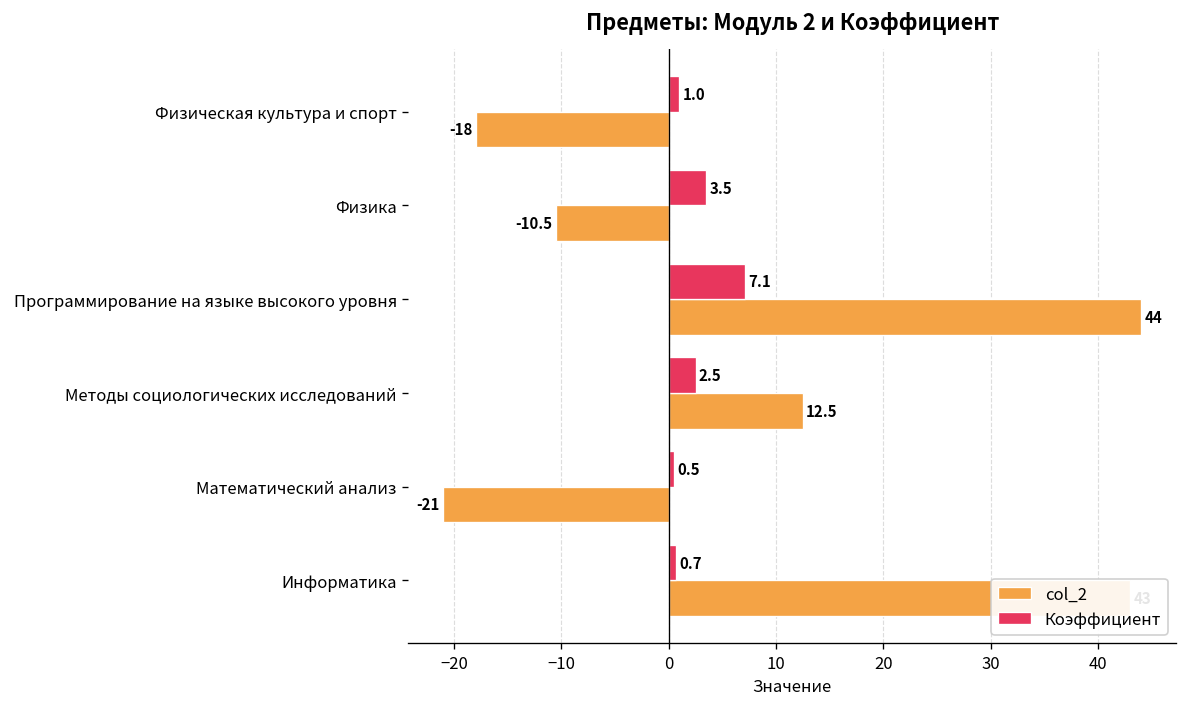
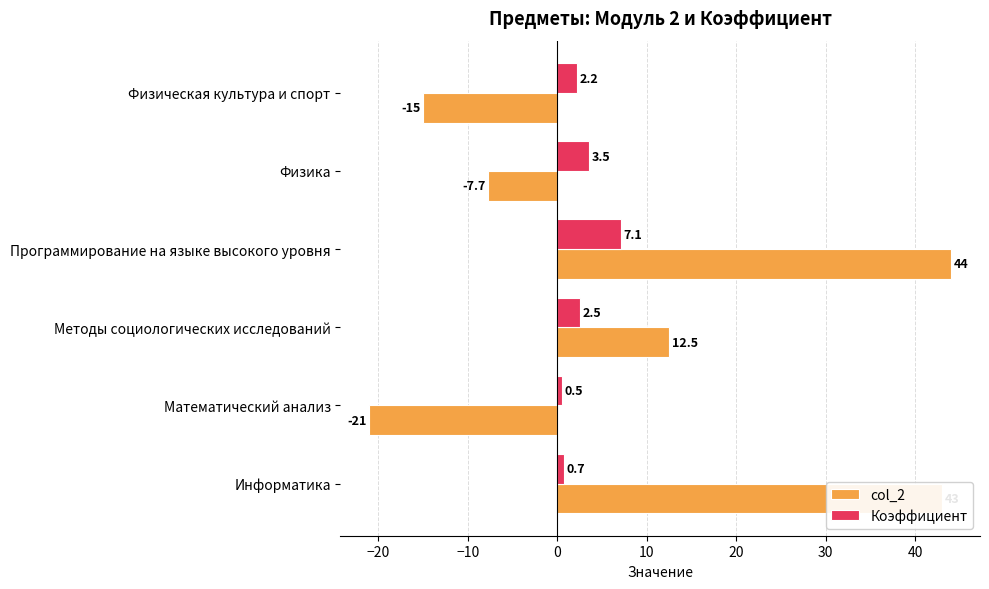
  {
    "col_2": {
-     "Физическая культура и спорт": -18,
-     "Физика": -10.5,
+     "Физическая культура и спорт": -15,
+     "Физика": -7.7,
      "Программирование на языке высокого уровня": 44,
      "Методы социологических исследований": 12.5,
      "Математический анализ": -21
    },
    "Коэффициент": {
-     "Физическая культура и спорт": 1.0,
+     "Физическая культура и спорт": 2.2,
      "Физика": 3.5,
      "Программирование на языке высокого уровня": 7.1,
      "Методы социологических исследований": 2.5,
      "Математический анализ": 0.5,
      "Информатика": 0.7
    }
  }
